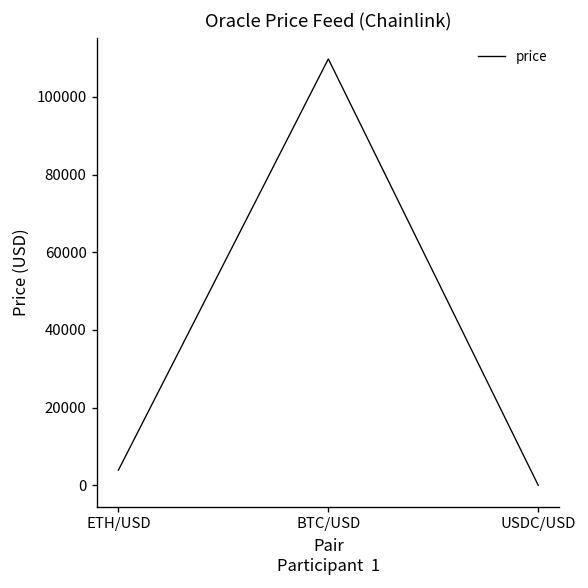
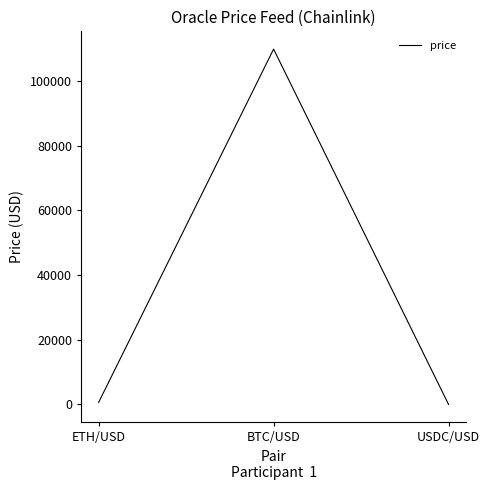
  {
-   "ETH/USD": 4000,
+   "ETH/USD": 1000,
    "BTC/USD": 110000,
    "USDC/USD": 0
  }
